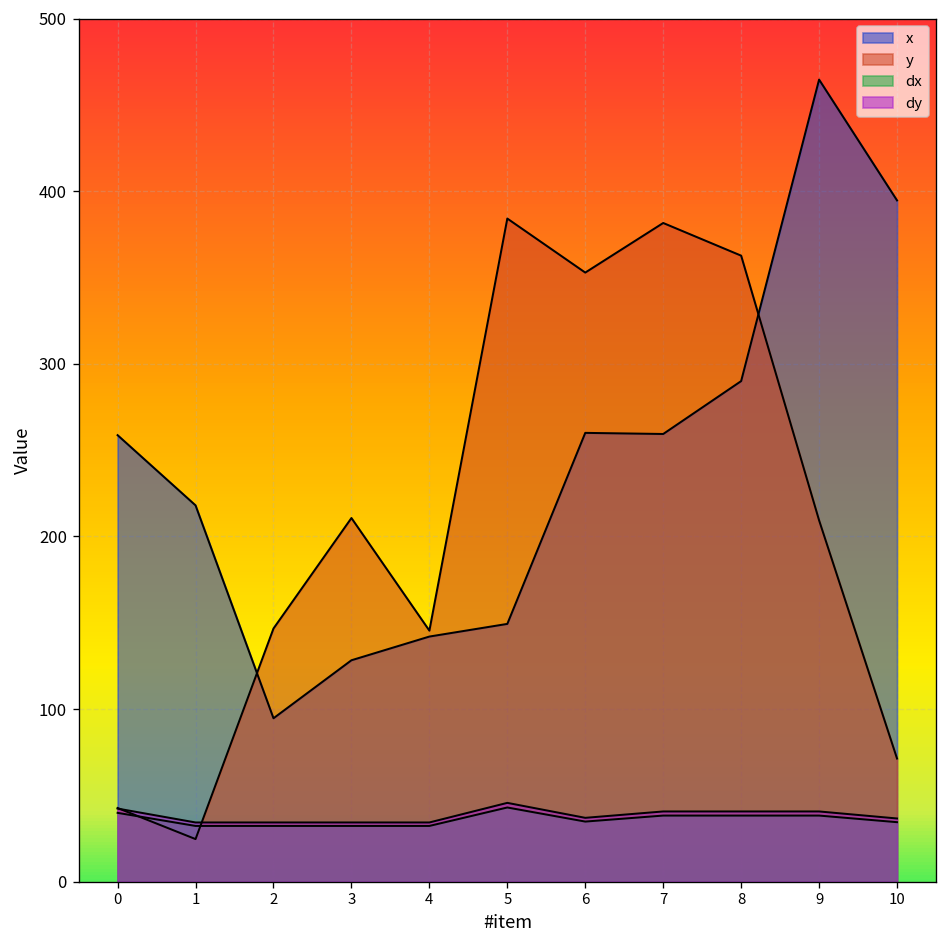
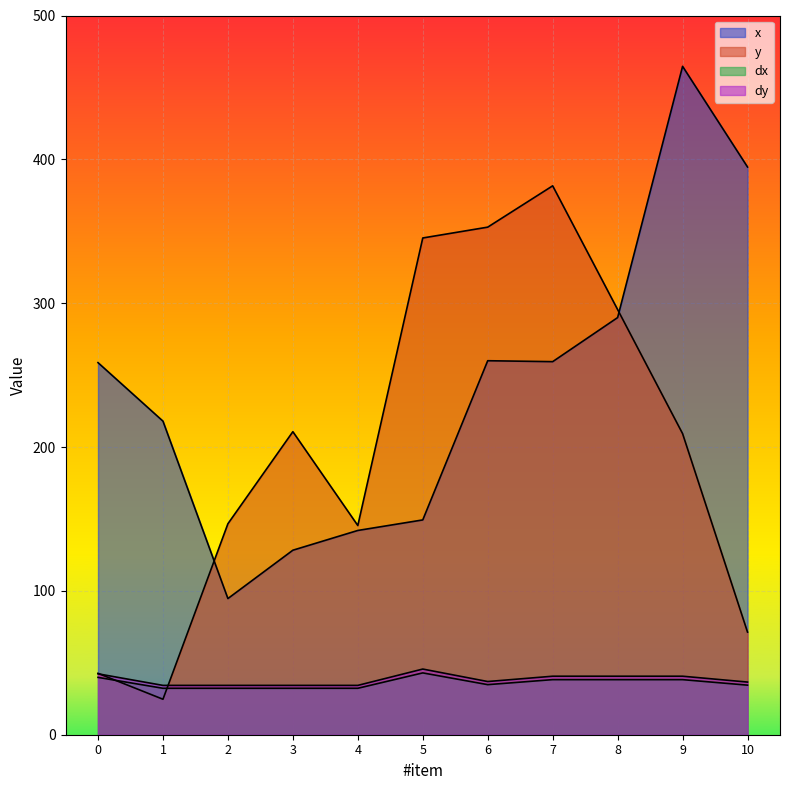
  {
    "x": {
      "0": 259,
      "1": 218,
      "2": 95,
      "3": 128,
      "4": 142,
      "5": 149,
      "6": 260,
      "7": 259,
      "8": 290,
      "9": 465,
      "10": 395
    },
    "y": {
      "1": 25,
      "2": 147,
      "3": 211,
      "4": 145,
-     "5": 384,
+     "5": 345,
      "6": 353,
      "7": 382,
-     "8": 363,
+     "8": 296,
      "9": 209,
      "10": 71
    },
    "dx": {
      "0": 40,
      "1": 32,
      "2": 32,
      "3": 32,
      "4": 32,
      "5": 43,
      "6": 35,
      "7": 38,
      "8": 38,
      "9": 38,
      "10": 34
    },
    "dy": {
      "1": 34,
      "2": 34,
      "3": 34,
      "4": 34,
      "5": 46,
      "6": 37,
      "7": 41,
      "8": 41,
      "9": 41,
      "10": 37
    }
  }
